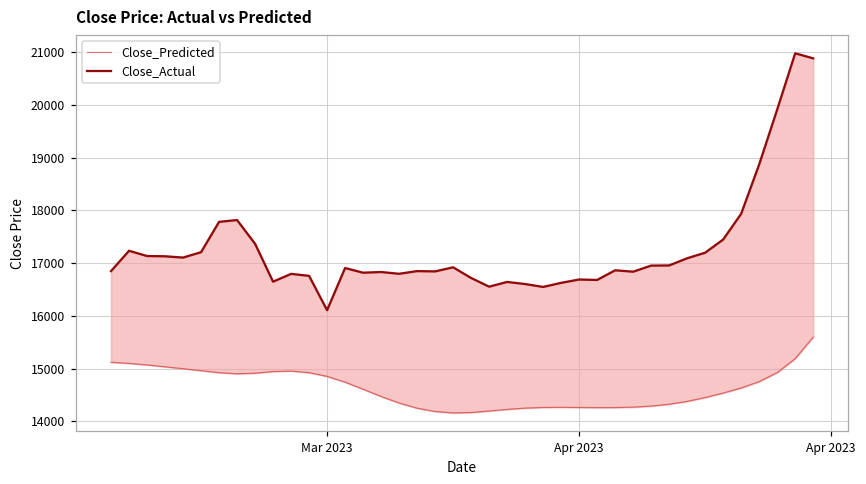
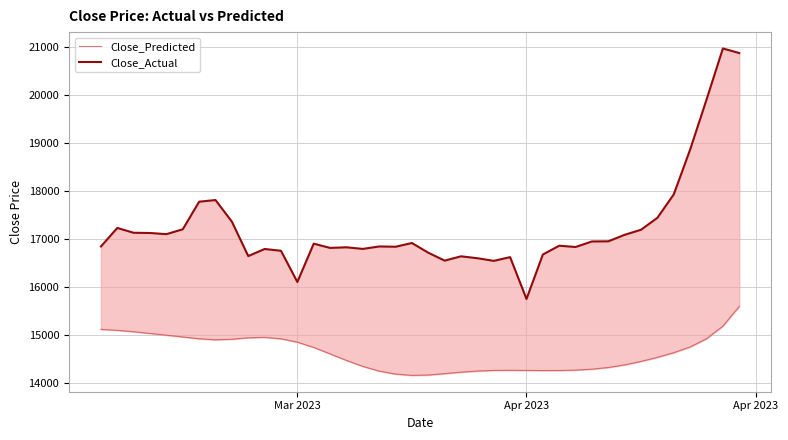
  {
    "Close_Predicted": {
      "Mar 2023": 14900,
      "Apr 2023": 14300
    },
    "Close_Actual": {
      "Mar 2023": 16100,
-     "Apr 2023": 16700
+     "Apr 2023": 15800
    }
  }
